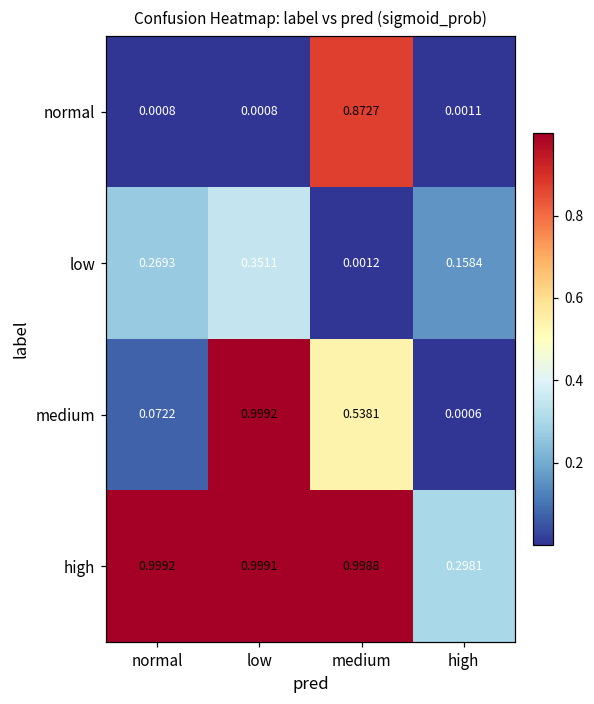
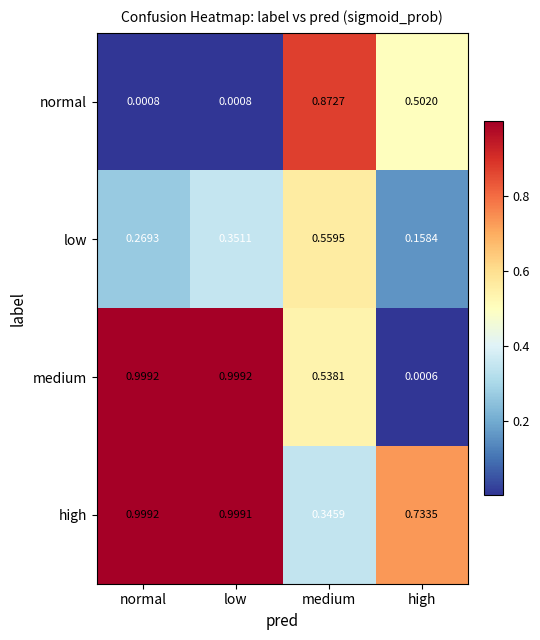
  {
    "normal": {
      "normal": 0.0008,
      "low": 0.0008,
      "medium": 0.8727,
-     "high": 0.0011
+     "high": 0.5020
    },
    "low": {
      "normal": 0.2693,
      "low": 0.3511,
-     "medium": 0.0012,
+     "medium": 0.5595,
      "high": 0.1584
    },
    "medium": {
-     "normal": 0.0722,
+     "normal": 0.9992,
      "low": 0.9992,
      "medium": 0.5381,
      "high": 0.0006
    },
    "high": {
      "normal": 0.9992,
      "low": 0.9991,
-     "medium": 0.9988,
-     "high": 0.2981
+     "medium": 0.3459,
+     "high": 0.7335
    }
  }
